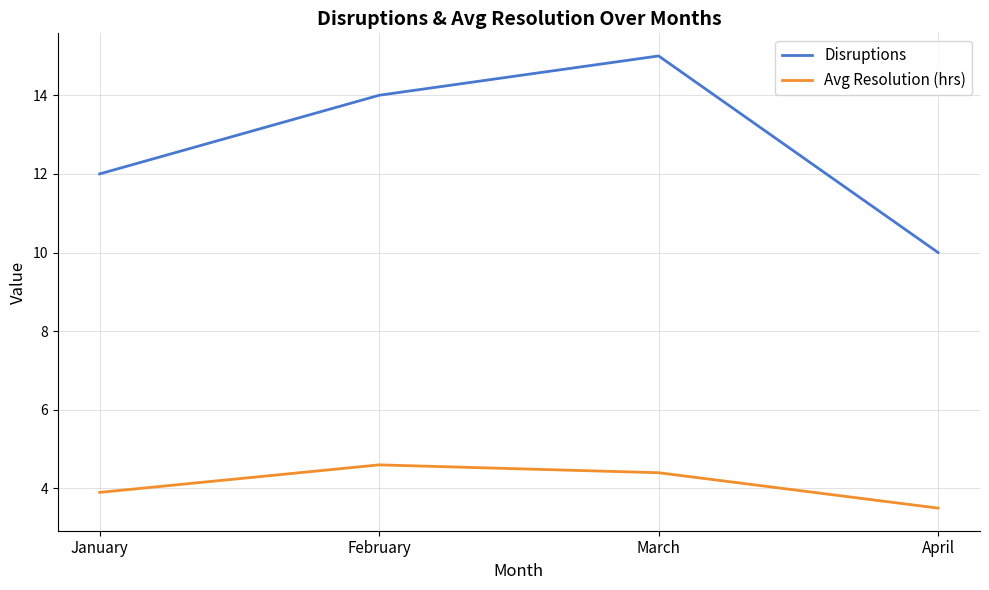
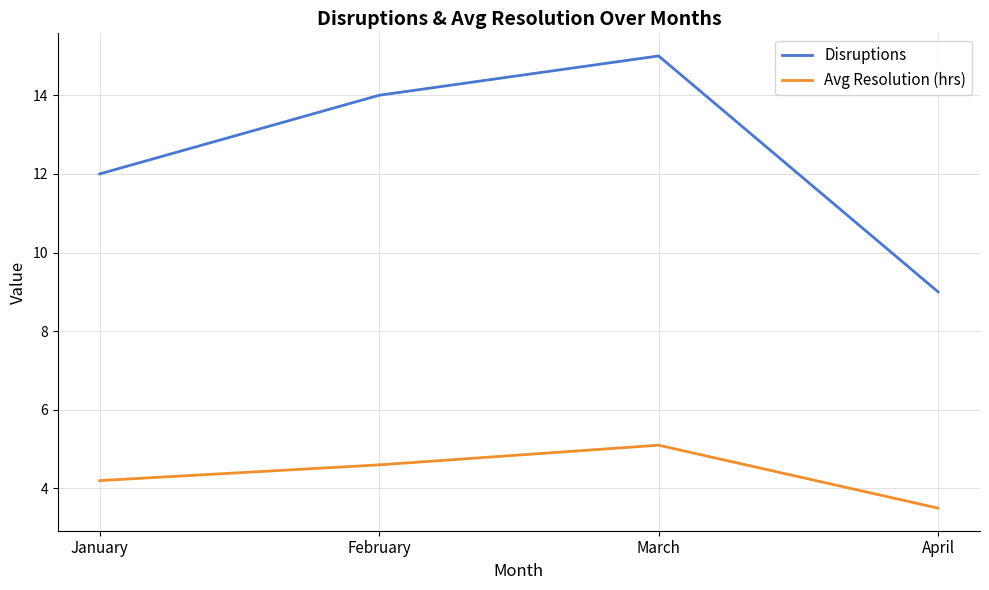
  {
    "Disruptions": {
      "January": 12,
      "February": 14,
      "March": 15,
-     "April": 10
+     "April": 9
    },
    "Avg Resolution (hrs)": {
-     "January": 3.9,
+     "January": 4.2,
      "February": 4.6,
-     "March": 4.4,
+     "March": 5.1,
      "April": 3.5
    }
  }
